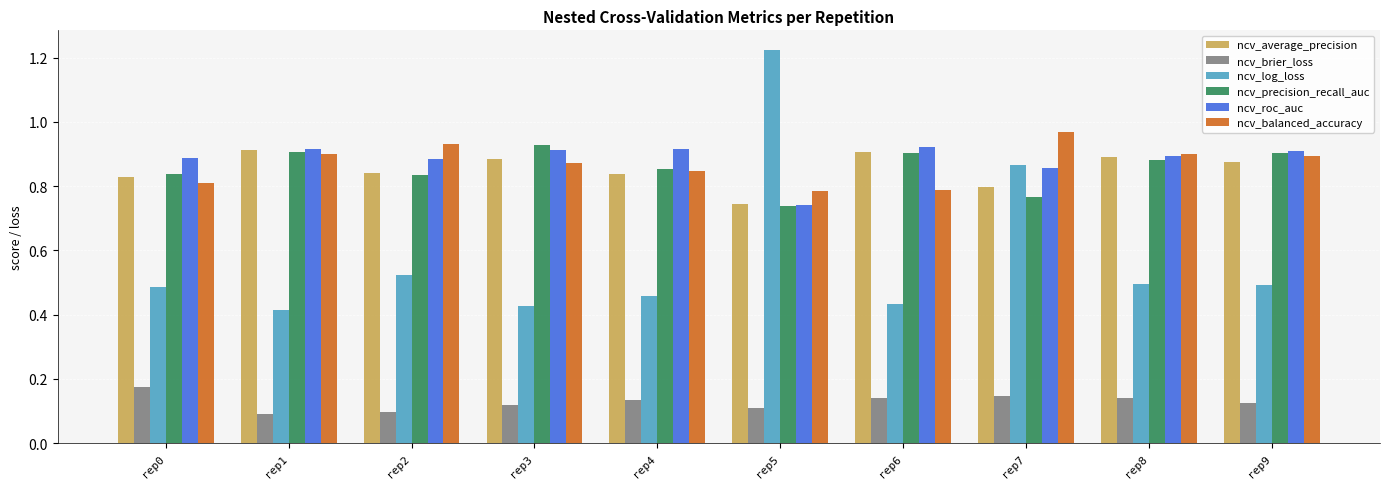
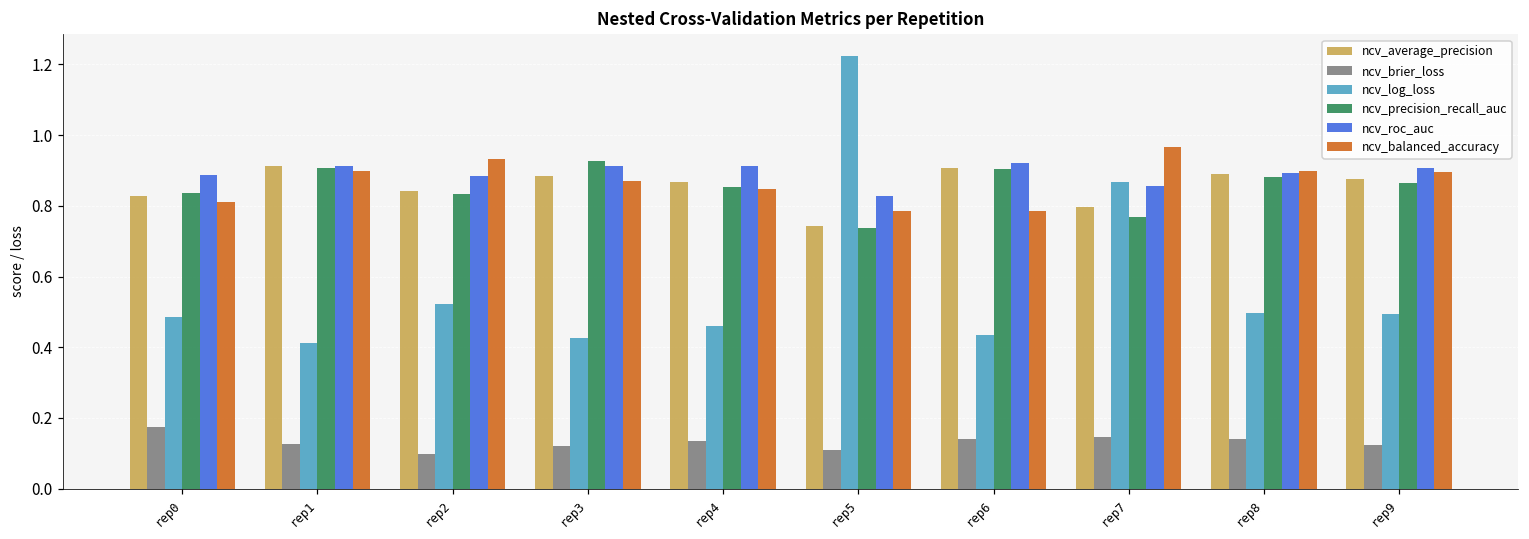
  {
    "ncv_average_precision": {
      "rep0": 0.83,
      "rep1": 0.91,
      "rep2": 0.84,
      "rep3": 0.89,
-     "rep4": 0.84,
+     "rep4": 0.87,
      "rep5": 0.74,
      "rep6": 0.91,
      "rep7": 0.80,
      "rep8": 0.89,
      "rep9": 0.88
    },
    "ncv_brier_loss": {
      "rep0": 0.17,
-     "rep1": 0.09,
+     "rep1": 0.13,
      "rep2": 0.10,
      "rep3": 0.12,
      "rep4": 0.14,
      "rep5": 0.11,
      "rep6": 0.14,
      "rep7": 0.15,
      "rep8": 0.14,
      "rep9": 0.12
    },
    "ncv_log_loss": {
      "rep0": 0.49,
      "rep1": 0.41,
      "rep2": 0.52,
      "rep3": 0.43,
      "rep4": 0.46,
      "rep5": 1.22,
      "rep6": 0.43,
      "rep7": 0.87,
      "rep8": 0.50,
      "rep9": 0.49
    },
    "ncv_precision_recall_auc": {
      "rep0": 0.84,
      "rep1": 0.91,
      "rep2": 0.83,
      "rep3": 0.93,
      "rep4": 0.85,
      "rep5": 0.74,
      "rep6": 0.90,
      "rep7": 0.77,
      "rep8": 0.88,
-     "rep9": 0.90
+     "rep9": 0.87
    },
    "ncv_roc_auc": {
      "rep0": 0.89,
      "rep1": 0.91,
      "rep2": 0.89,
      "rep3": 0.91,
      "rep4": 0.91,
-     "rep5": 0.74,
+     "rep5": 0.83,
      "rep6": 0.92,
      "rep7": 0.86,
      "rep8": 0.89,
      "rep9": 0.91
    },
    "ncv_balanced_accuracy": {
      "rep0": 0.81,
      "rep1": 0.90,
      "rep2": 0.93,
      "rep3": 0.87,
      "rep4": 0.85,
      "rep5": 0.79,
      "rep6": 0.79,
      "rep7": 0.97,
      "rep8": 0.90,
      "rep9": 0.89
    }
  }
